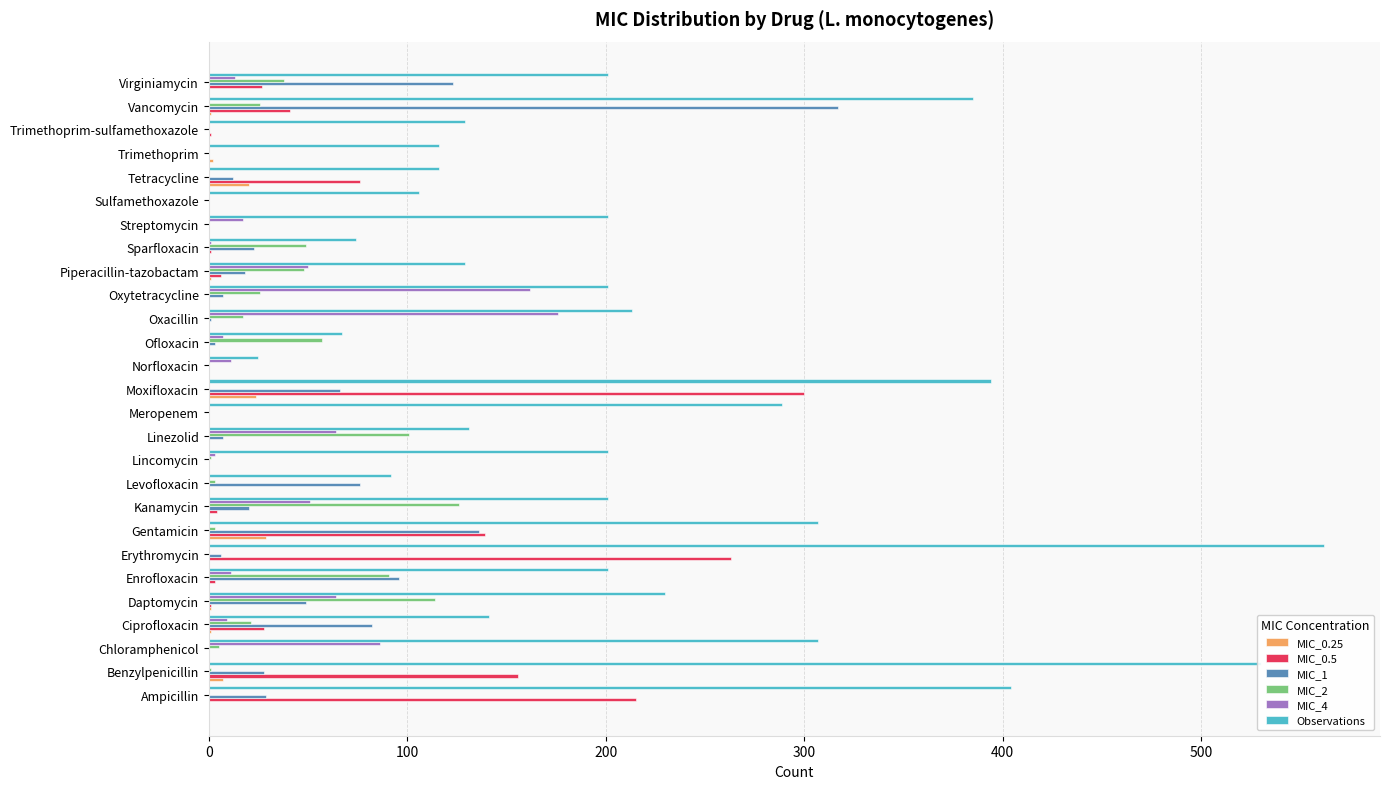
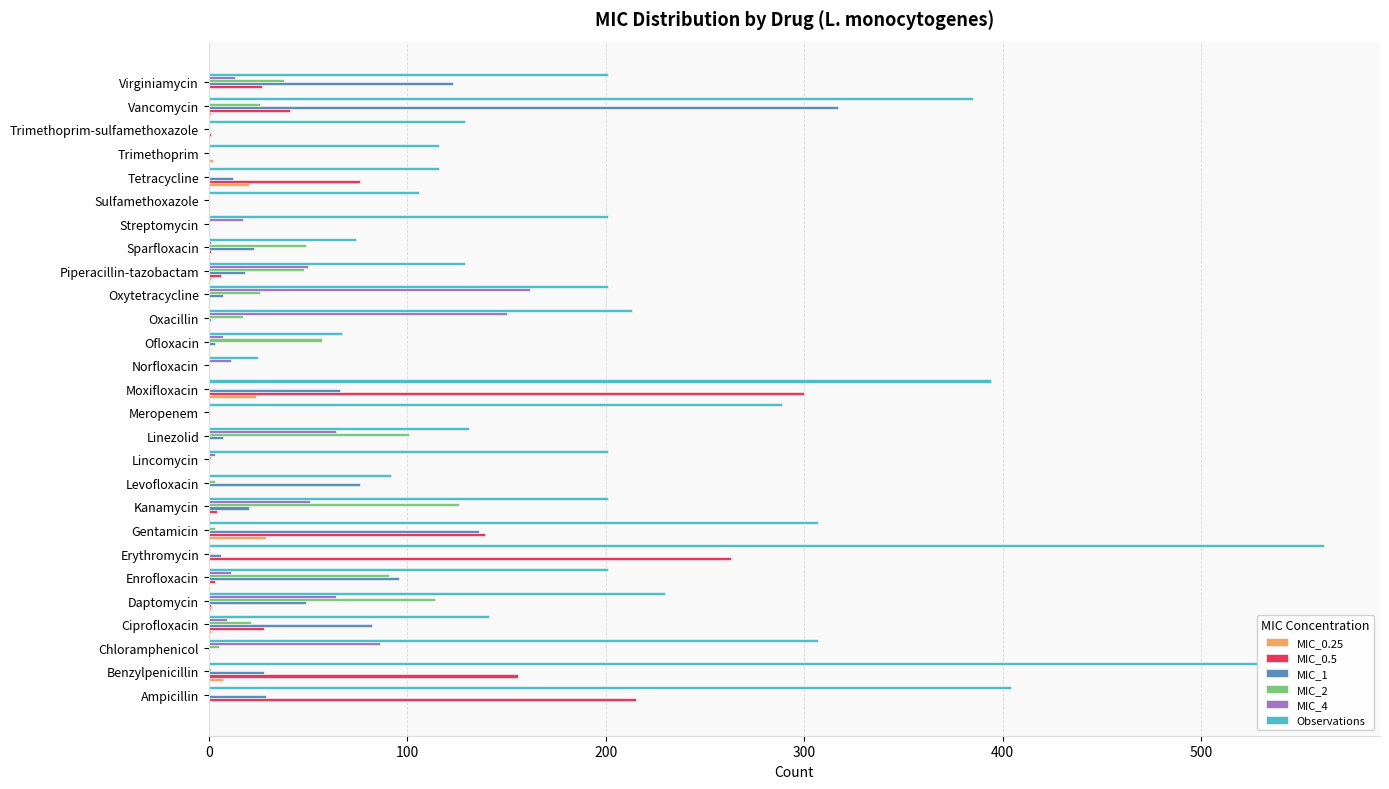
  {
    "MIC_0.25": {
      "Virginiamycin": 0,
      "Trimethoprim-sulfamethoxazole": 0,
      "Trimethoprim": 2,
      "Tetracycline": 20,
      "Sulfamethoxazole": 0,
      "Streptomycin": 0,
      "Sparfloxacin": 0,
      "Oxytetracycline": 0,
      "Oxacillin": 0,
      "Ofloxacin": 0,
      "Norfloxacin": 0,
      "Moxifloxacin": 24,
      "Meropenem": 0,
      "Linezolid": 0,
      "Lincomycin": 0,
      "Levofloxacin": 0,
      "Kanamycin": 0,
      "Gentamicin": 29,
      "Erythromycin": 0,
      "Enrofloxacin": 0,
      "Chloramphenicol": 0,
      "Benzylpenicillin": 7,
      "Ampicillin": 0
    },
    "MIC_0.5": {
      "Virginiamycin": 27,
      "Vancomycin": 41,
      "Trimethoprim": 0,
      "Tetracycline": 76,
      "Sulfamethoxazole": 0,
      "Streptomycin": 0,
      "Piperacillin-tazobactam": 6,
      "Oxytetracycline": 0,
      "Oxacillin": 0,
      "Ofloxacin": 0,
      "Norfloxacin": 0,
      "Moxifloxacin": 300,
      "Meropenem": 0,
      "Linezolid": 0,
      "Lincomycin": 0,
      "Levofloxacin": 0,
      "Kanamycin": 4,
      "Gentamicin": 139,
      "Erythromycin": 263,
      "Enrofloxacin": 3,
      "Ciprofloxacin": 28,
      "Chloramphenicol": 0,
      "Benzylpenicillin": 156,
      "Ampicillin": 215
    },
    "MIC_2": {
      "Virginiamycin": 38,
      "Vancomycin": 26,
      "Trimethoprim-sulfamethoxazole": 0,
      "Trimethoprim": 0,
      "Tetracycline": 0,
      "Sulfamethoxazole": 0,
      "Streptomycin": 0,
      "Sparfloxacin": 49,
      "Piperacillin-tazobactam": 48,
      "Oxytetracycline": 26,
      "Oxacillin": 17,
      "Ofloxacin": 57,
      "Norfloxacin": 0,
      "Moxifloxacin": 0,
      "Meropenem": 0,
      "Linezolid": 101,
      "Levofloxacin": 3,
      "Kanamycin": 126,
      "Gentamicin": 3,
      "Erythromycin": 0,
      "Enrofloxacin": 91,
      "Daptomycin": 114,
      "Ciprofloxacin": 21,
      "Chloramphenicol": 5,
      "Ampicillin": 0
    },
    "MIC_4": {
      "Virginiamycin": 13,
      "Vancomycin": 0,
      "Trimethoprim-sulfamethoxazole": 0,
      "Trimethoprim": 0,
      "Tetracycline": 0,
      "Sulfamethoxazole": 0,
      "Streptomycin": 17,
      "Piperacillin-tazobactam": 50,
      "Oxytetracycline": 162,
-     "Oxacillin": 176,
+     "Oxacillin": 150,
      "Ofloxacin": 7,
      "Norfloxacin": 11,
      "Moxifloxacin": 0,
      "Meropenem": 0,
      "Linezolid": 64,
      "Lincomycin": 3,
      "Levofloxacin": 0,
      "Kanamycin": 51,
      "Gentamicin": 0,
      "Erythromycin": 0,
      "Enrofloxacin": 11,
      "Daptomycin": 64,
      "Ciprofloxacin": 9,
      "Chloramphenicol": 86,
      "Benzylpenicillin": 0,
      "Ampicillin": 0
    }
  }
